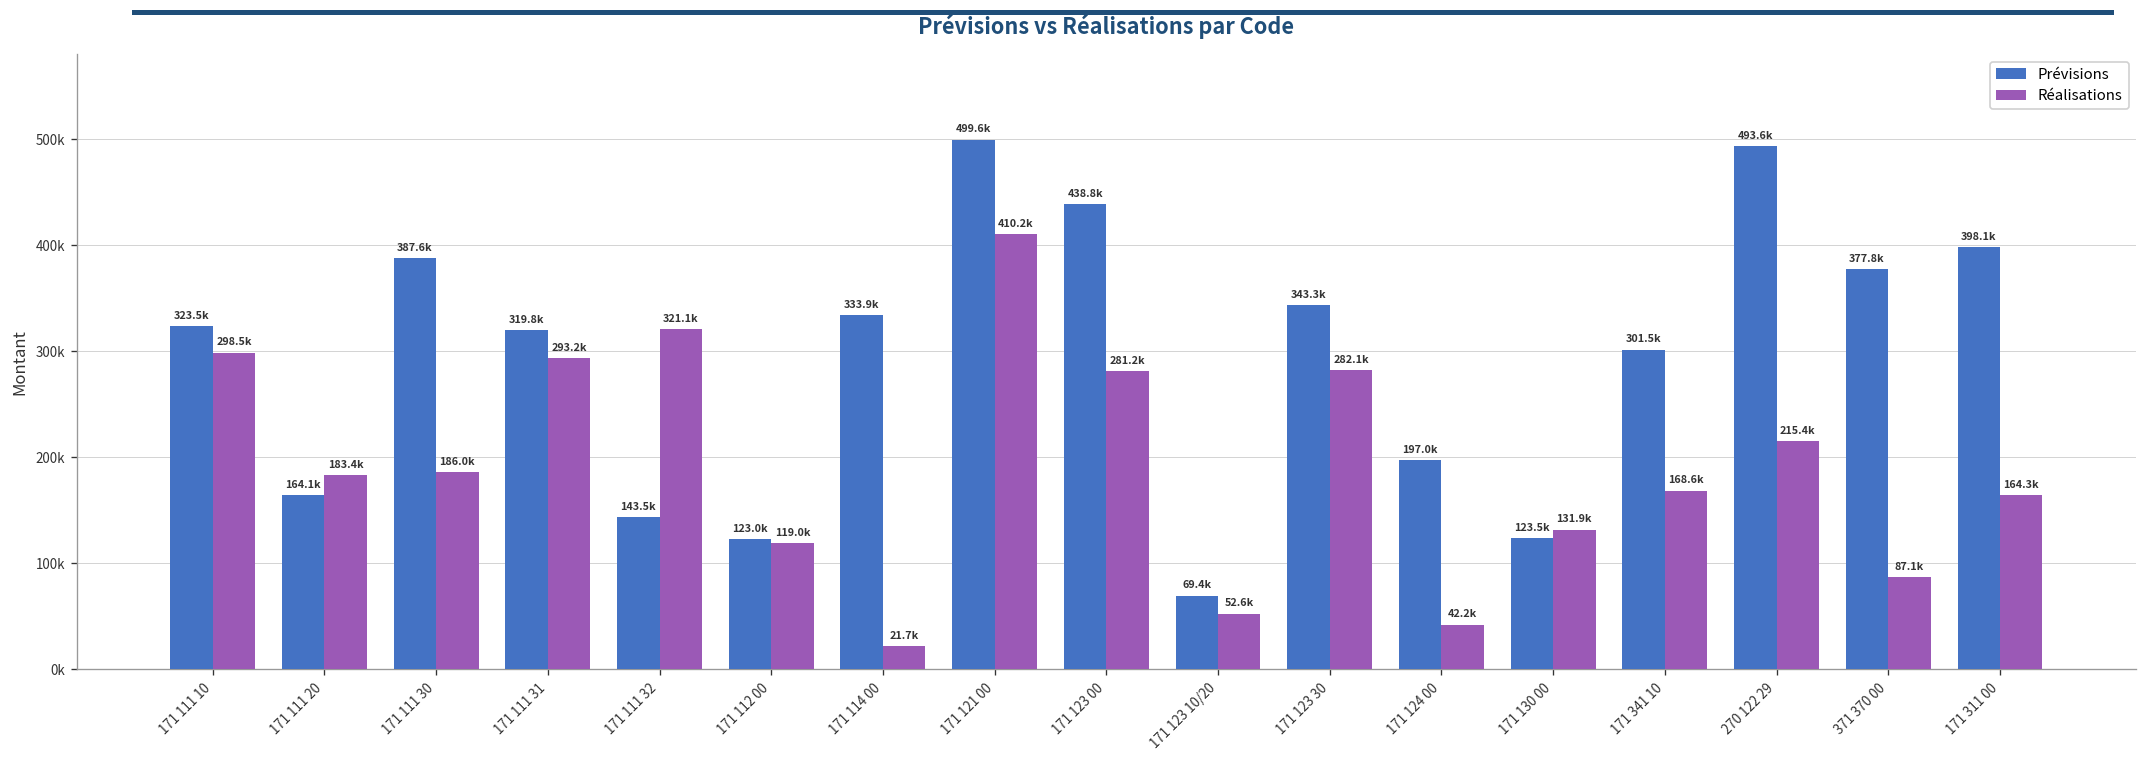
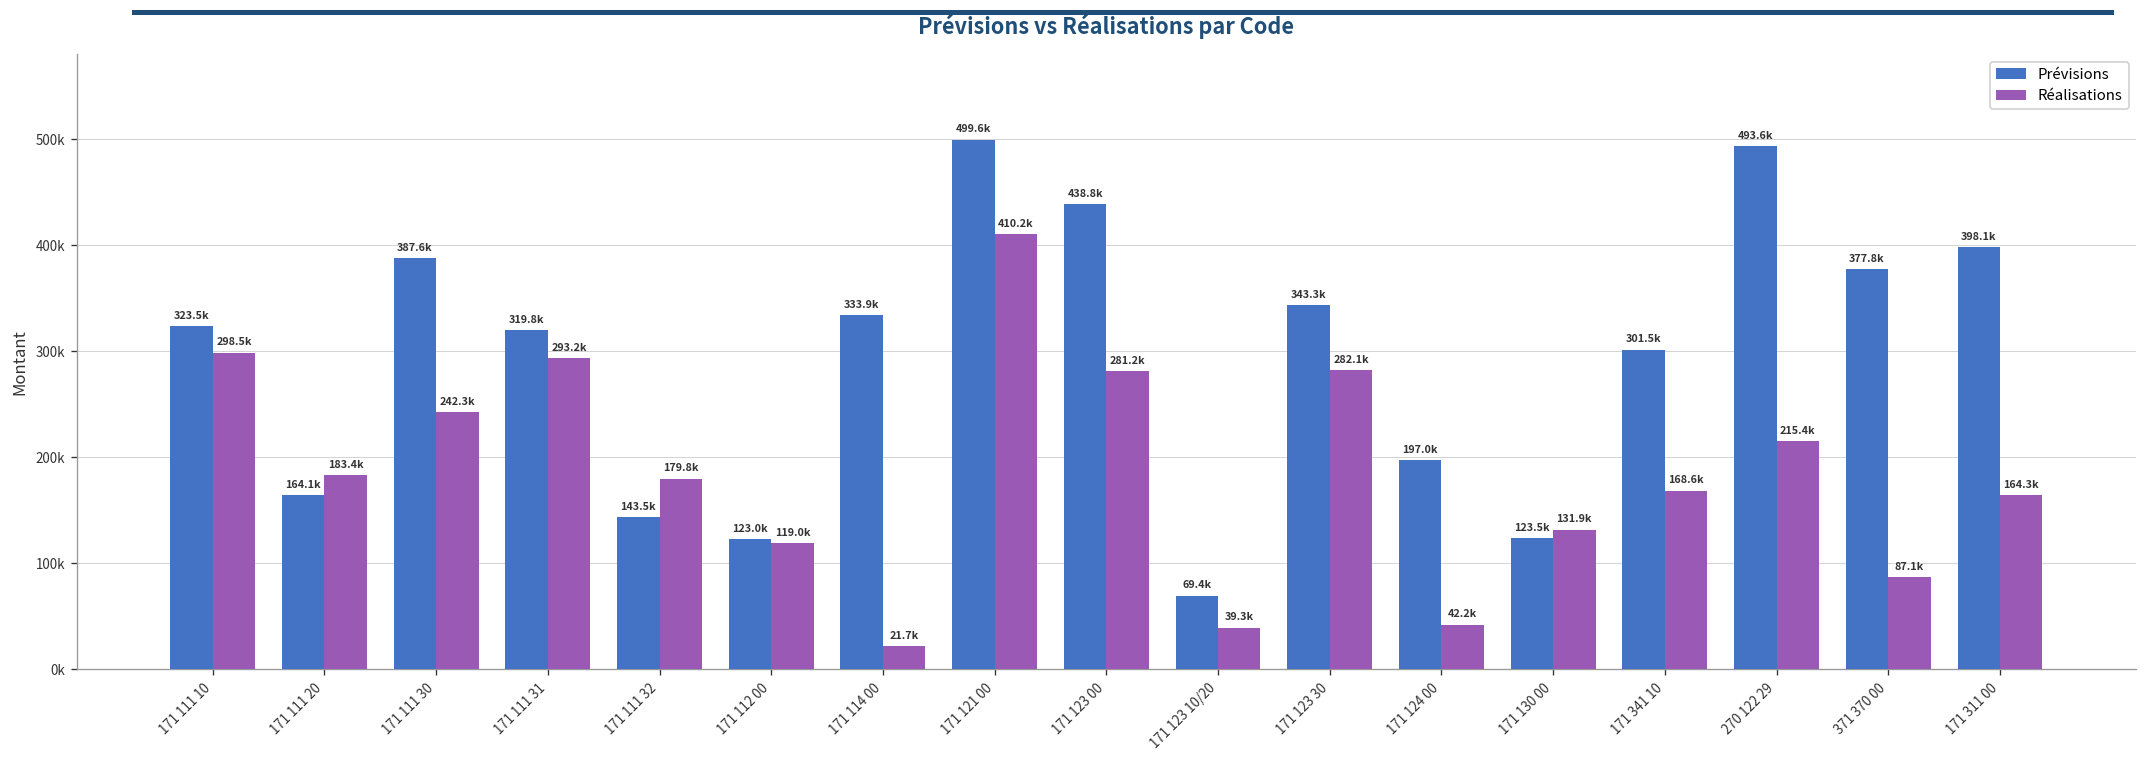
  {
    "Prévisions": {
      "171 111 10": "323.5k",
      "171 111 20": "164.1k",
      "171 111 30": "387.6k",
      "171 111 31": "319.8k",
      "171 111 32": "143.5k",
      "171 112 00": "123.0k",
      "171 114 00": "333.9k",
      "171 121 00": "499.6k",
      "171 123 00": "438.8k",
      "171 123 10/20": "69.4k",
      "171 123 30": "343.3k",
      "171 124 00": "197.0k",
      "171 130 00": "123.5k",
      "171 341 10": "301.5k",
      "270 122 29": "493.6k",
      "371 370 00": "377.8k",
      "171 311 00": "398.1k"
    },
    "Réalisations": {
      "171 111 10": "298.5k",
      "171 111 20": "183.4k",
-     "171 111 30": "186.0k",
+     "171 111 30": "242.3k",
      "171 111 31": "293.2k",
-     "171 111 32": "321.1k",
+     "171 111 32": "179.8k",
      "171 112 00": "119.0k",
      "171 114 00": "21.7k",
      "171 121 00": "410.2k",
      "171 123 00": "281.2k",
-     "171 123 10/20": "52.6k",
+     "171 123 10/20": "39.3k",
      "171 123 30": "282.1k",
      "171 124 00": "42.2k",
      "171 130 00": "131.9k",
      "171 341 10": "168.6k",
      "270 122 29": "215.4k",
      "371 370 00": "87.1k",
      "171 311 00": "164.3k"
    }
  }
